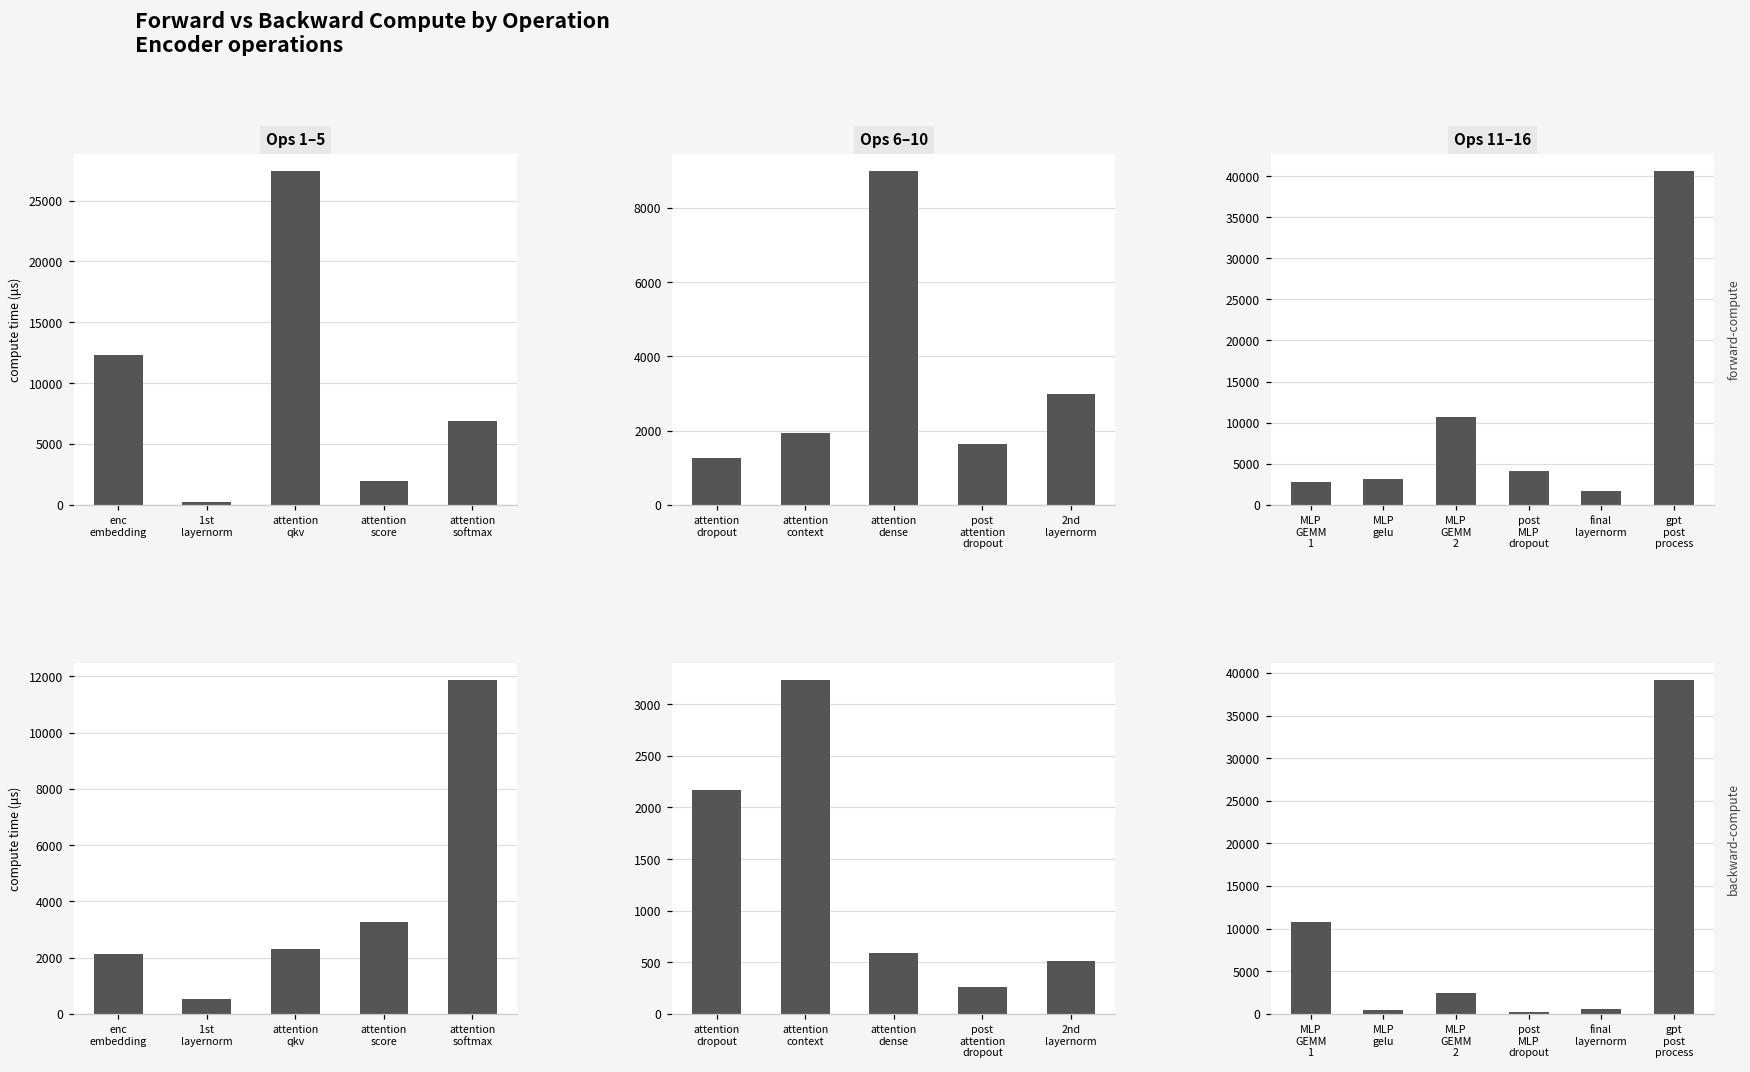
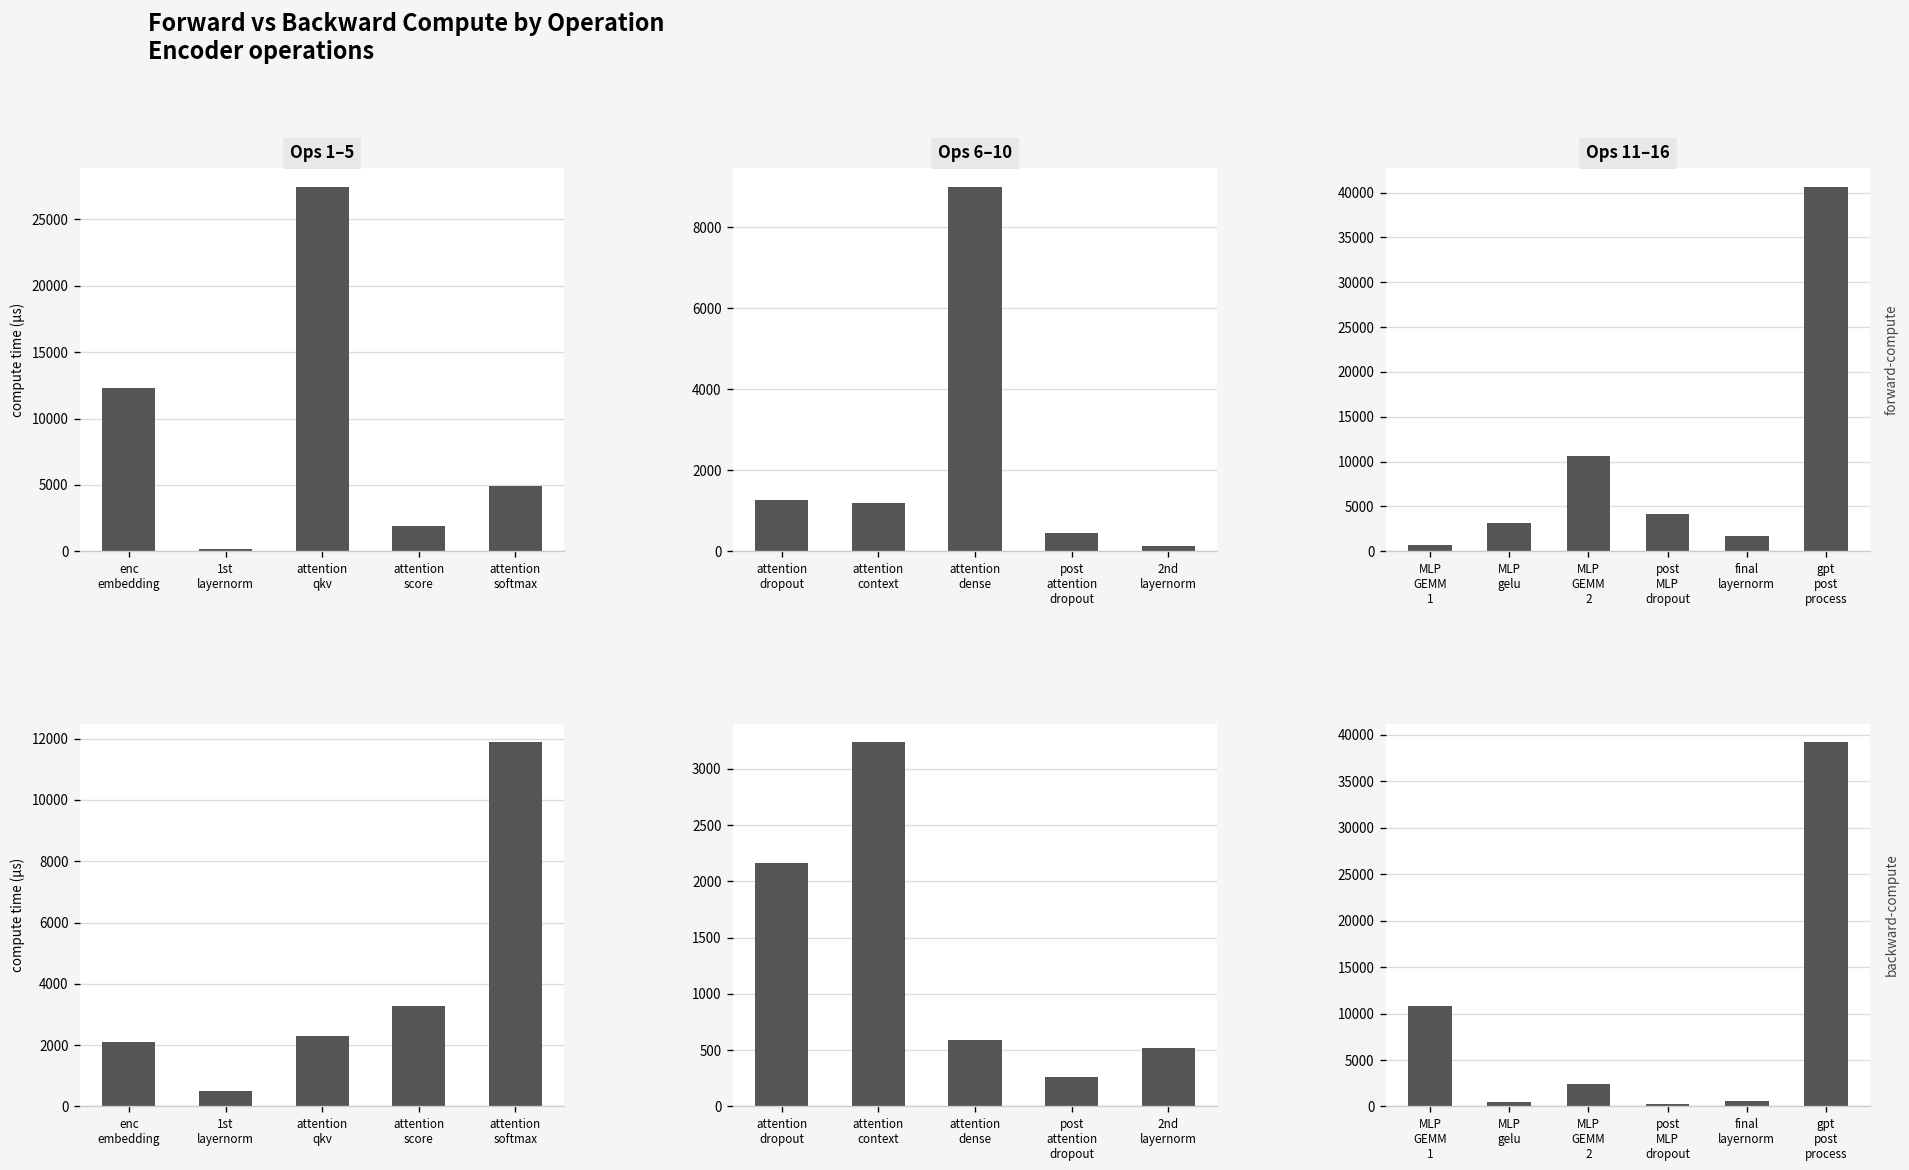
  {
    "Ops 1–5": {
      "enc embedding": 12300,
      "attention qkv": 27500,
      "attention score": 1900,
-     "attention softmax": 6900
+     "attention softmax": 4900
    },
    "Ops 6–10": {
      "attention dropout": 1300,
-     "attention context": 1900,
+     "attention context": 1200,
      "attention dense": 9000,
-     "post attention dropout": 1600,
-     "2nd layernorm": 3000
+     "post attention dropout": 500,
+     "2nd layernorm": 100
    },
    "Ops 11–16": {
-     "MLP GEMM 1": 3000,
+     "MLP GEMM 1": 1000,
      "MLP gelu": 3000,
      "MLP GEMM 2": 11000,
      "post MLP dropout": 4000,
      "final layernorm": 2000,
      "gpt post process": 41000
    }
  }
